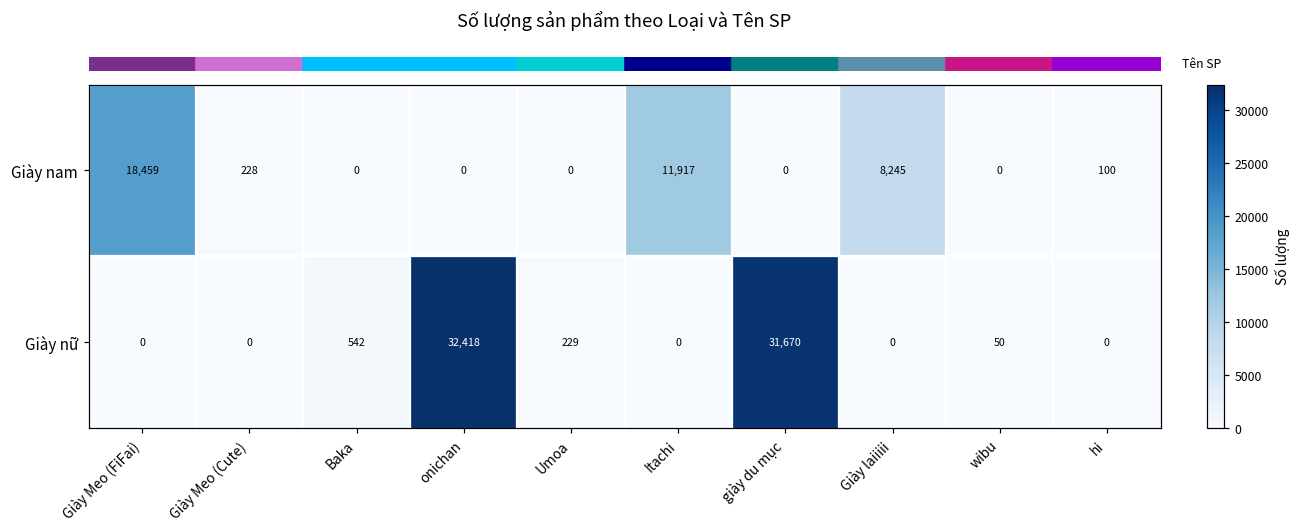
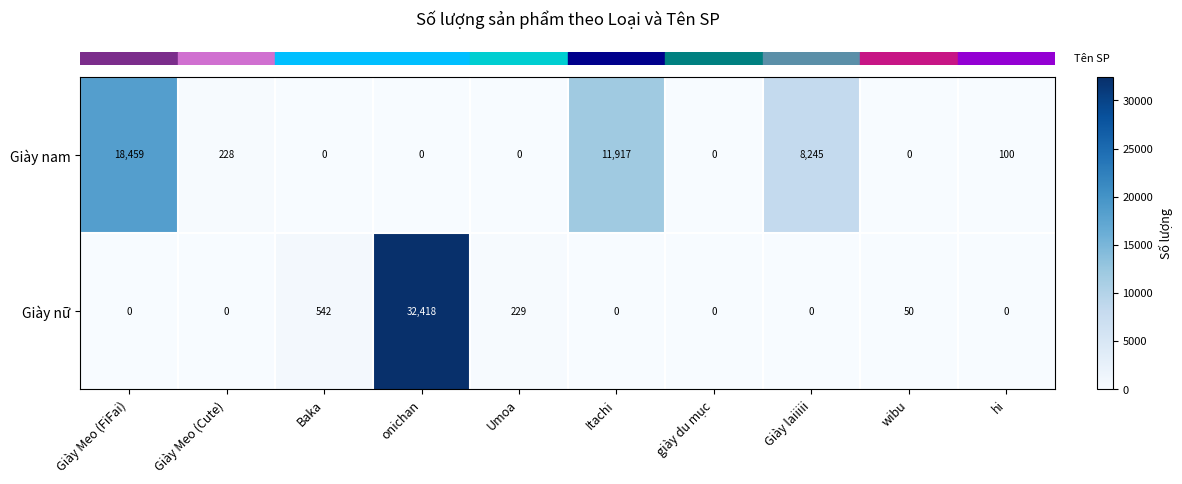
  {
    "Giày nam": {
      "Giày Meo (FiFai)": "18,459",
      "Giày Meo (Cute)": "228",
      "Baka": "0",
      "onichan": "0",
      "Umoa": "0",
      "Itachi": "11,917",
      "giày du mục": "0",
      "Giày laiiiii": "8,245",
      "wibu": "0",
      "hi": "100"
    },
    "Giày nữ": {
      "Giày Meo (FiFai)": "0",
      "Giày Meo (Cute)": "0",
      "Baka": "542",
      "onichan": "32,418",
      "Umoa": "229",
      "Itachi": "0",
-     "giày du mục": "31,670",
+     "giày du mục": "0",
      "Giày laiiiii": "0",
      "wibu": "50",
      "hi": "0"
    }
  }
